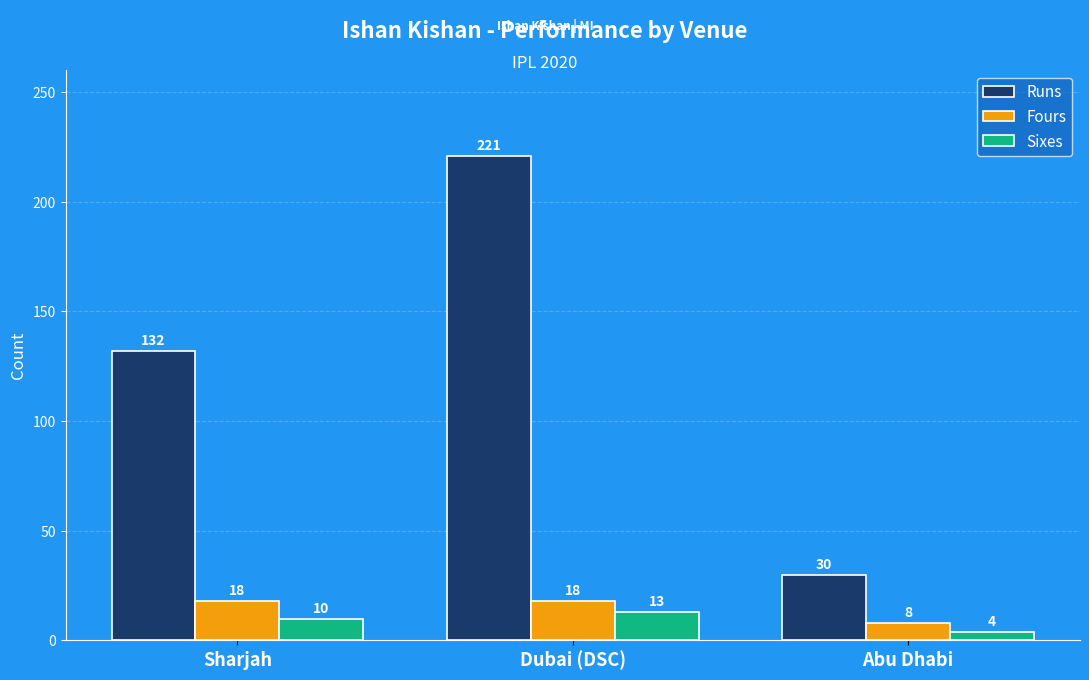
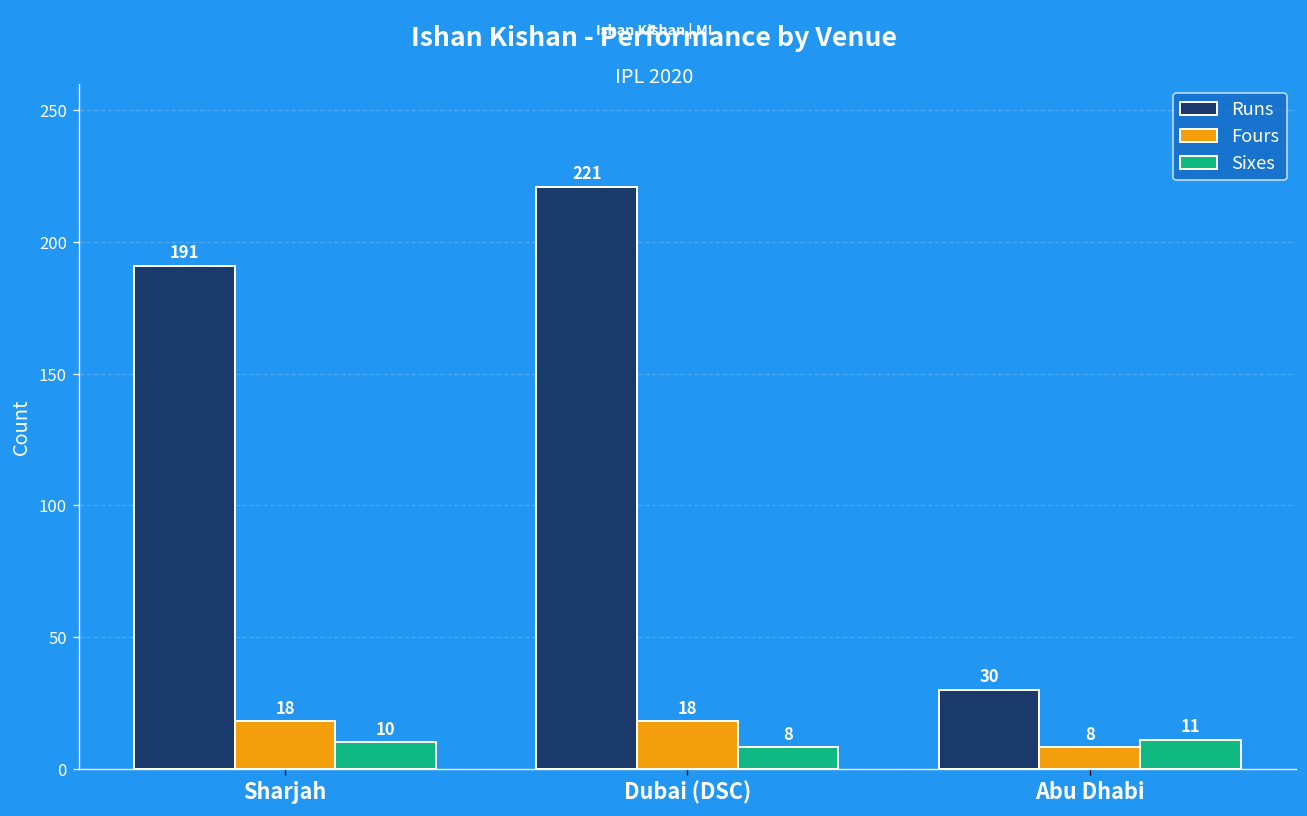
  {
    "Runs": {
-     "Sharjah": 132,
+     "Sharjah": 191,
      "Dubai (DSC)": 221,
      "Abu Dhabi": 30
    },
    "Fours": {
      "Sharjah": 18,
      "Dubai (DSC)": 18,
      "Abu Dhabi": 8
    },
    "Sixes": {
      "Sharjah": 10,
-     "Dubai (DSC)": 13,
-     "Abu Dhabi": 4
+     "Dubai (DSC)": 8,
+     "Abu Dhabi": 11
    }
  }
